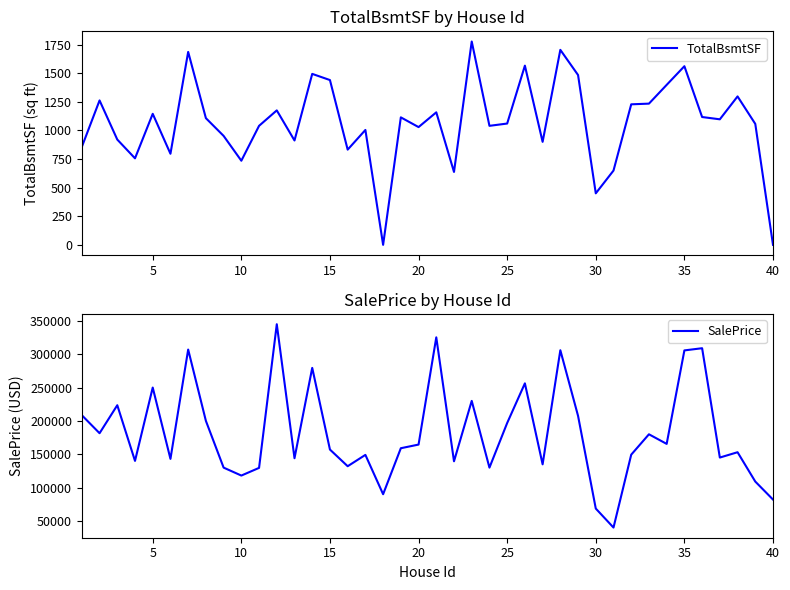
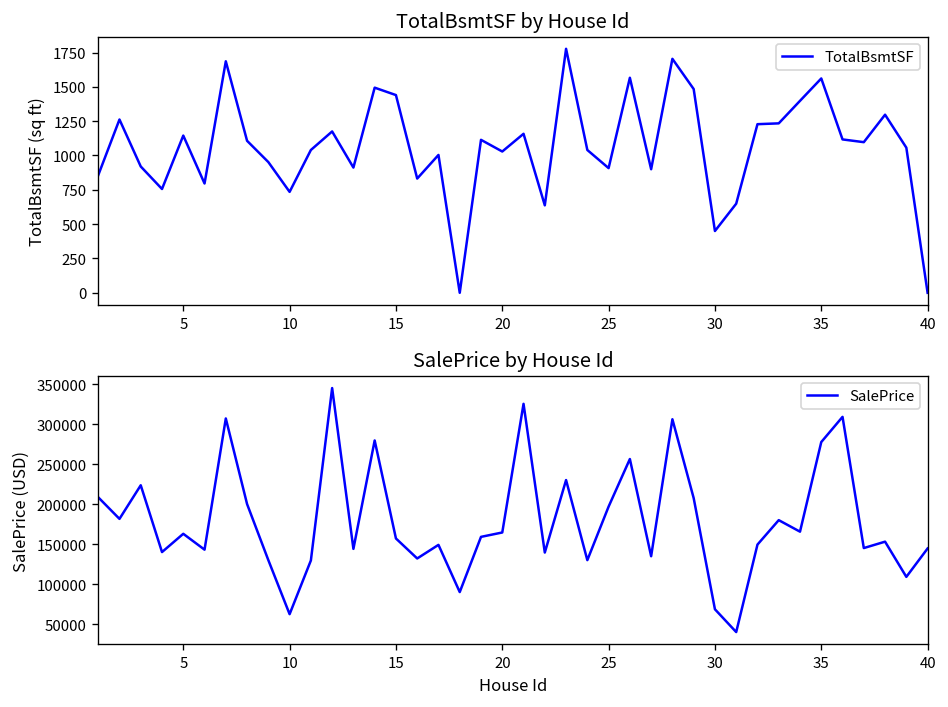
  {
    "TotalBsmtSF by House Id": {
      "5": 1150,
      "10": 740,
      "15": 1440,
      "20": 1030,
-     "25": 1060,
+     "25": 910,
      "30": 450,
      "35": 1560,
      "40": 0
    },
    "SalePrice by House Id": {
-     "5": 250000,
-     "10": 120000,
+     "5": 160000,
+     "10": 60000,
      "15": 160000,
      "20": 160000,
      "25": 200000,
      "30": 70000,
-     "35": 310000,
-     "40": 80000
+     "35": 280000,
+     "40": 140000
    }
  }
